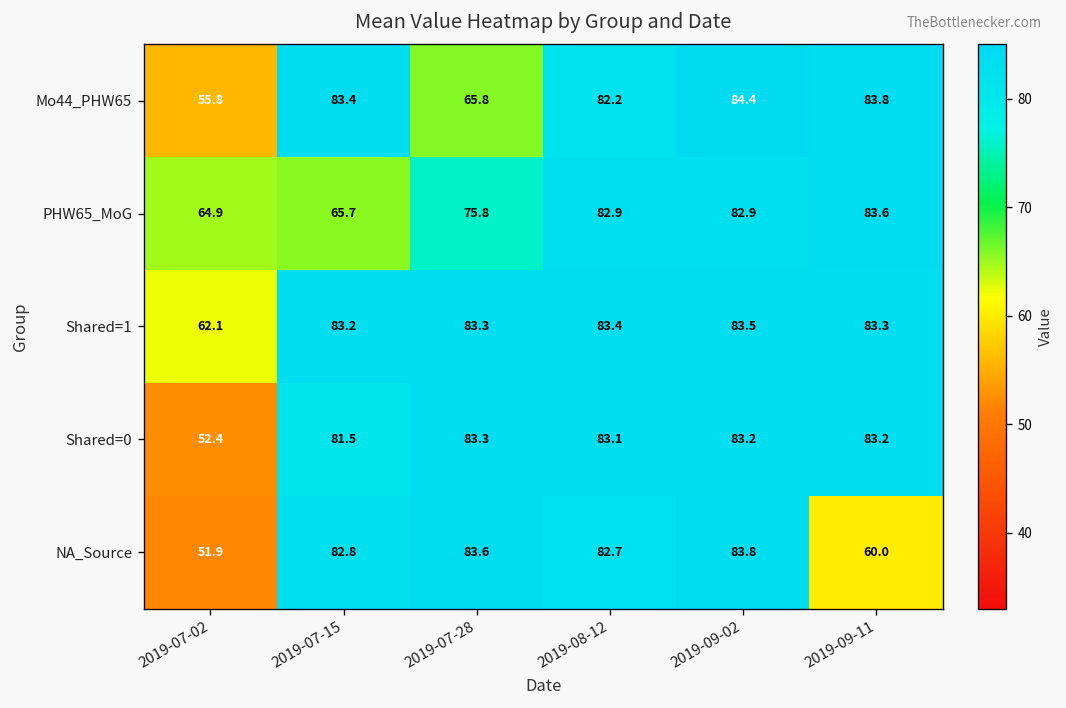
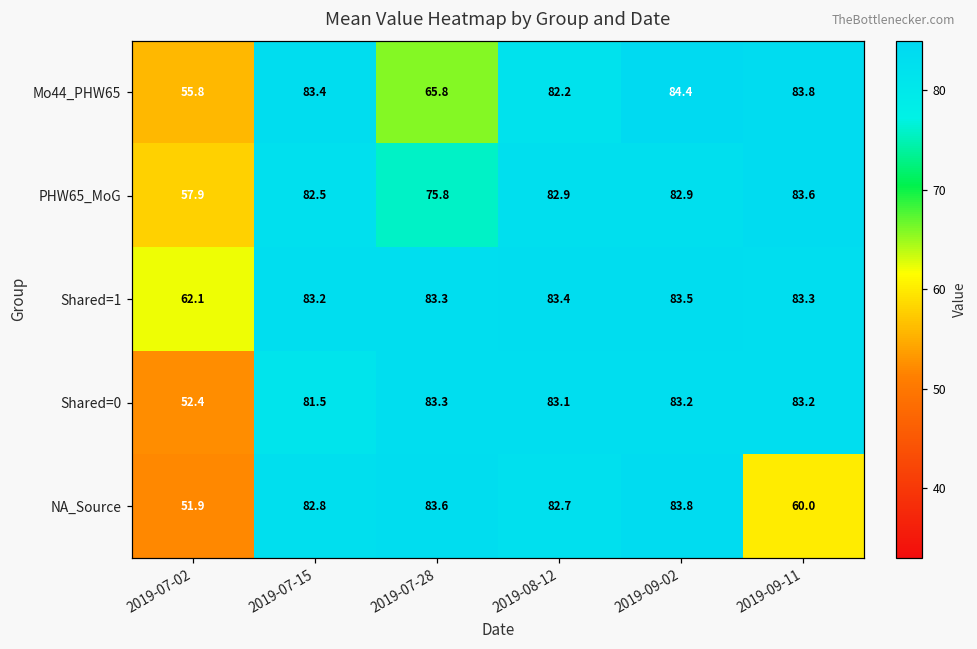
  {
    "Mo44_PHW65": {
      "2019-07-02": 55.8,
      "2019-07-15": 83.4,
      "2019-07-28": 65.8,
      "2019-08-12": 82.2,
      "2019-09-02": 84.4,
      "2019-09-11": 83.8
    },
    "PHW65_MoG": {
-     "2019-07-02": 64.9,
-     "2019-07-15": 65.7,
+     "2019-07-02": 57.9,
+     "2019-07-15": 82.5,
      "2019-07-28": 75.8,
      "2019-08-12": 82.9,
      "2019-09-02": 82.9,
      "2019-09-11": 83.6
    },
    "Shared=1": {
      "2019-07-02": 62.1,
      "2019-07-15": 83.2,
      "2019-07-28": 83.3,
      "2019-08-12": 83.4,
      "2019-09-02": 83.5,
      "2019-09-11": 83.3
    },
    "Shared=0": {
      "2019-07-02": 52.4,
      "2019-07-15": 81.5,
      "2019-07-28": 83.3,
      "2019-08-12": 83.1,
      "2019-09-02": 83.2,
      "2019-09-11": 83.2
    },
    "NA_Source": {
      "2019-07-02": 51.9,
      "2019-07-15": 82.8,
      "2019-07-28": 83.6,
      "2019-08-12": 82.7,
      "2019-09-02": 83.8,
      "2019-09-11": 60.0
    }
  }
